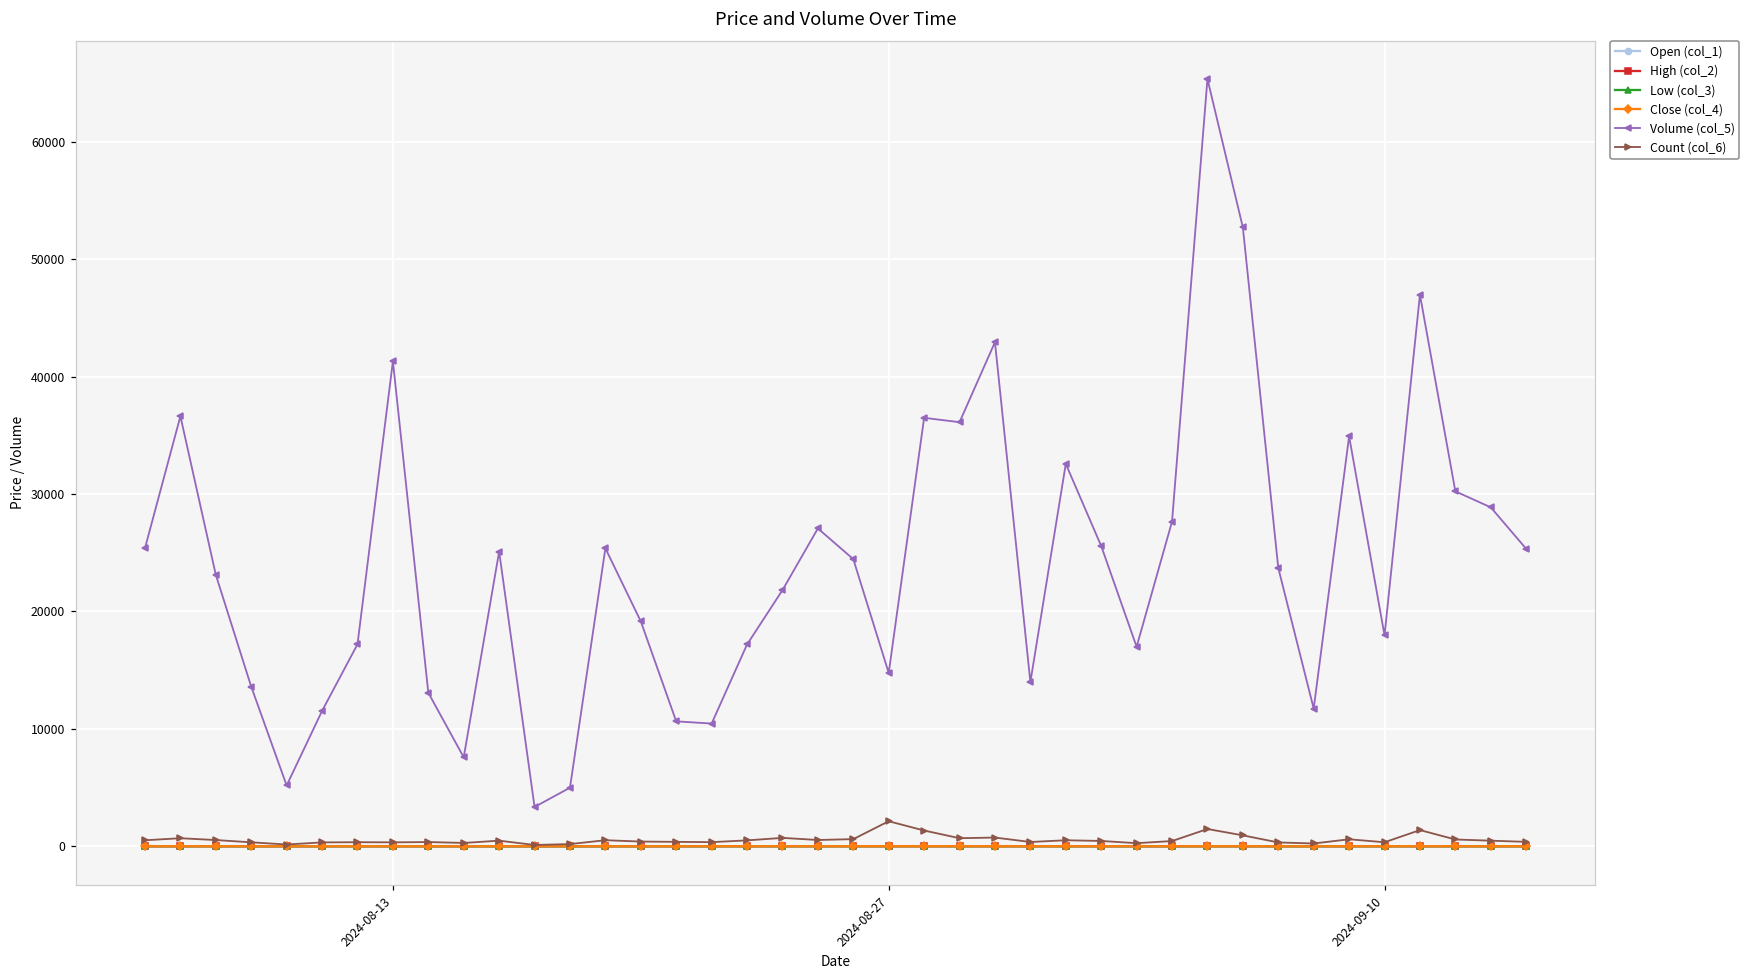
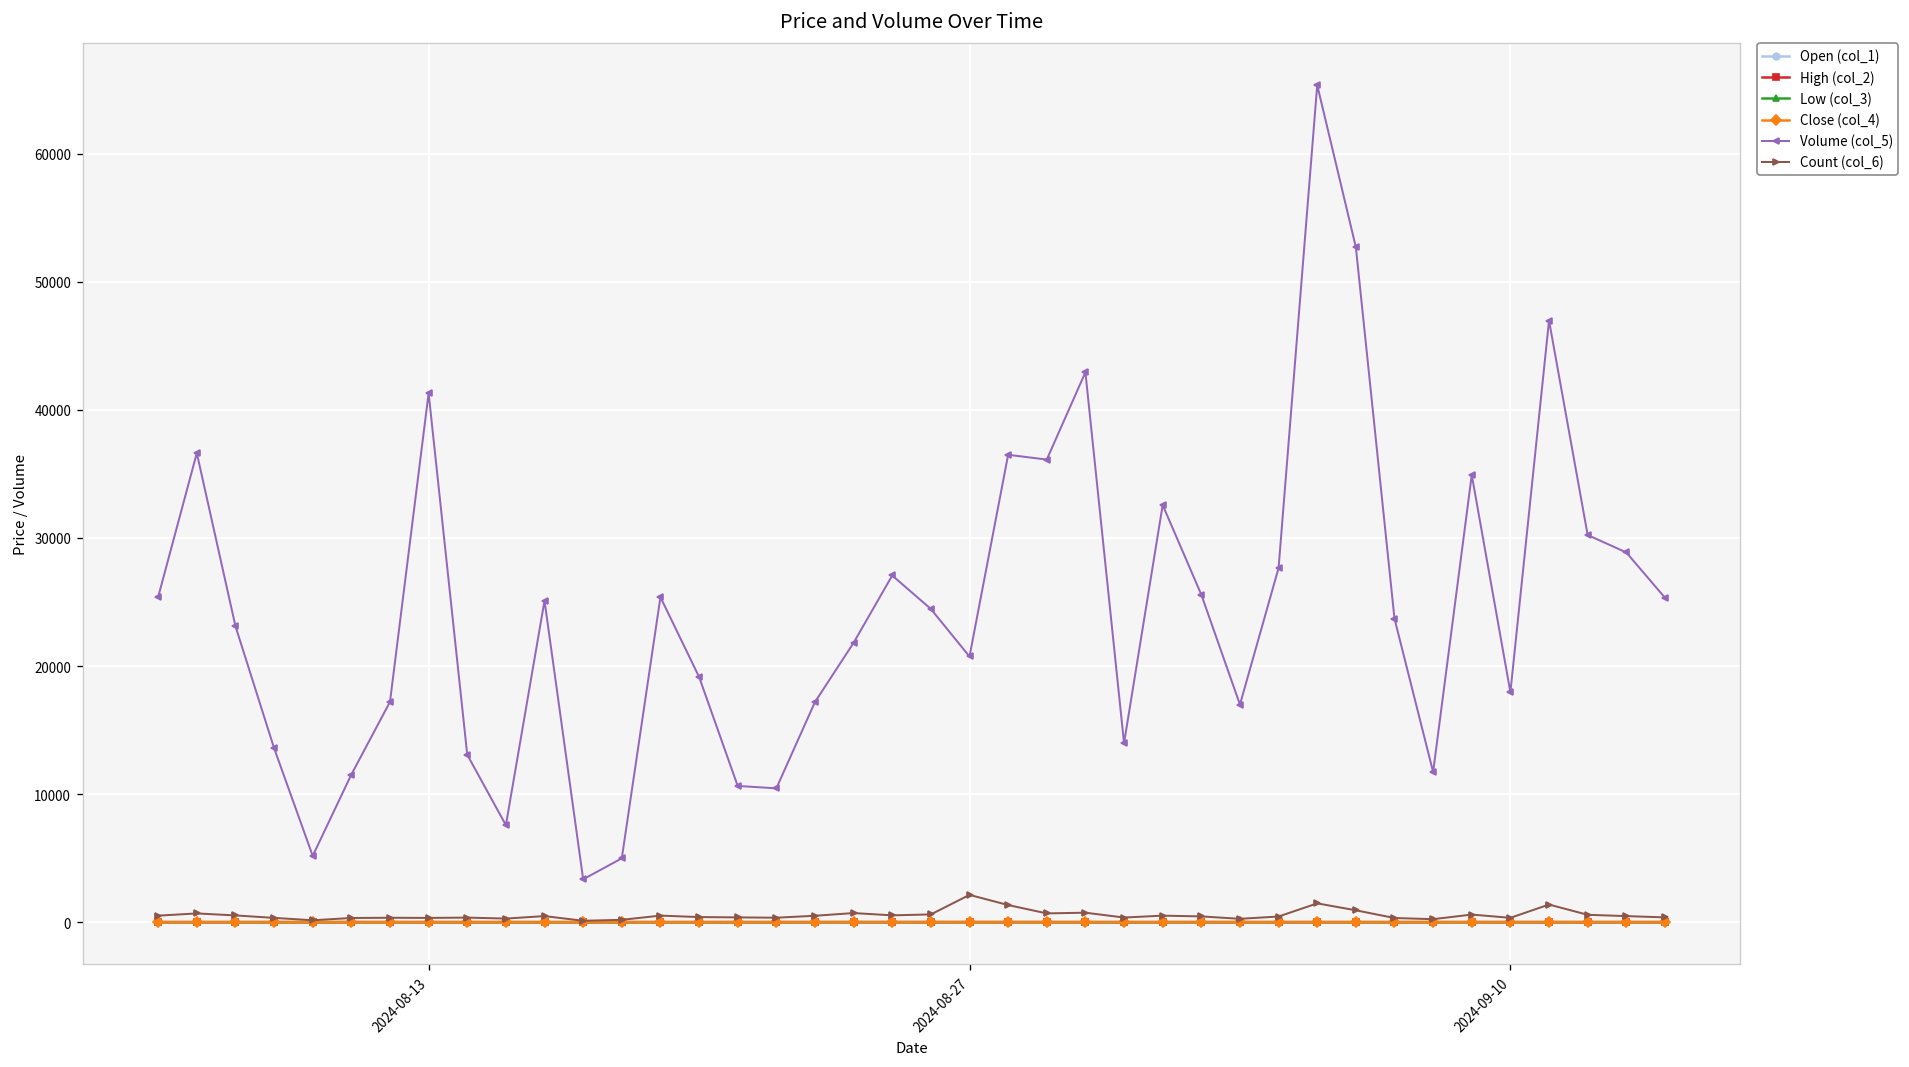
  {
    "Close (col_4)": {
      "2024-08-13": 0,
      "2024-08-27": 0,
      "2024-09-10": 0
    },
    "Volume (col_5)": {
      "2024-08-13": 41300,
-     "2024-08-27": 14800,
+     "2024-08-27": 20700,
      "2024-09-10": 18000
    },
    "Count (col_6)": {
      "2024-08-13": 300,
      "2024-08-27": 2100,
      "2024-09-10": 300
    }
  }
